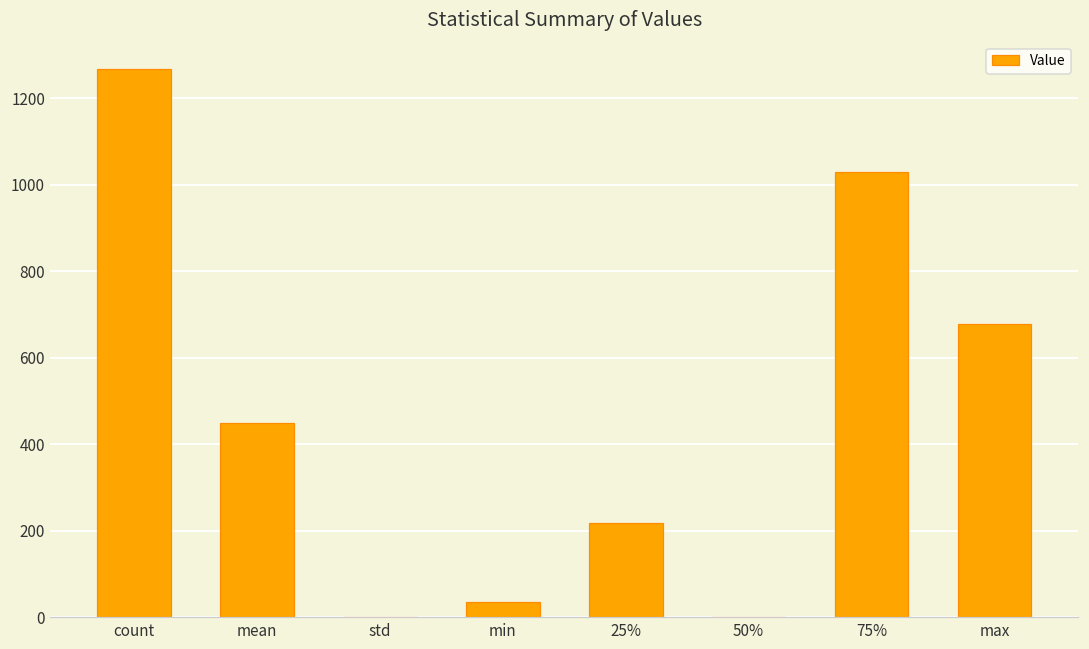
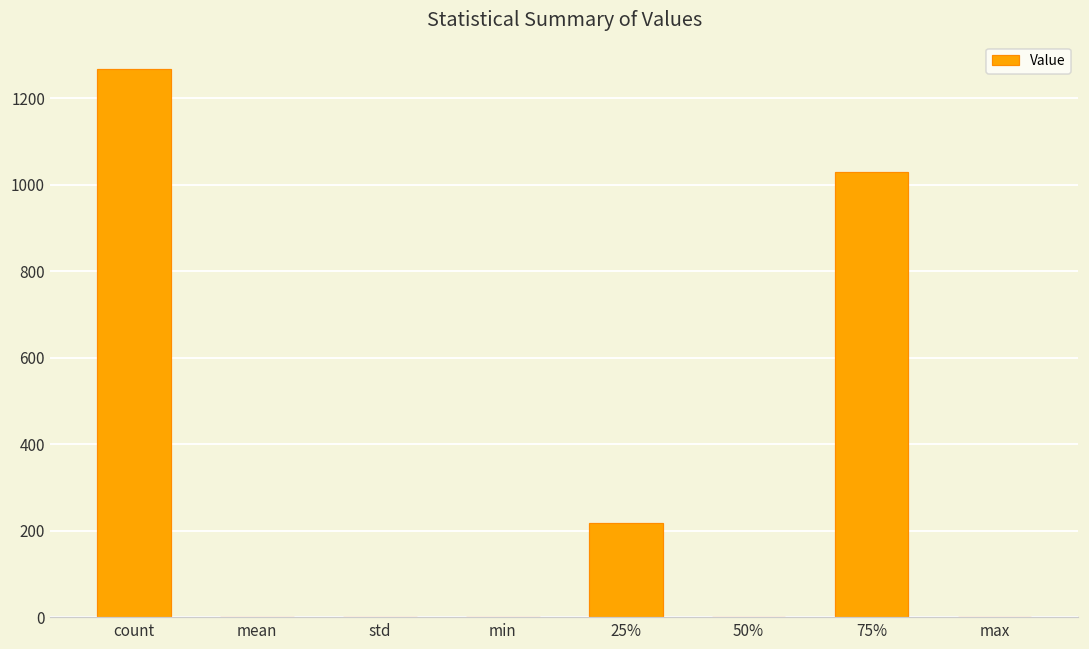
  {
    "count": 1270,
-   "mean": 450,
-   "min": 40,
+   "mean": 0,
+   "min": 0,
    "25%": 220,
    "75%": 1030,
-   "max": 680
+   "max": 0
  }
